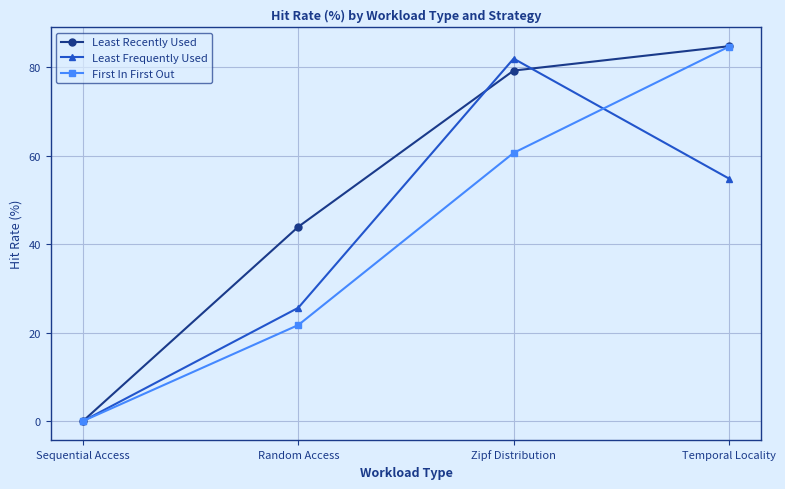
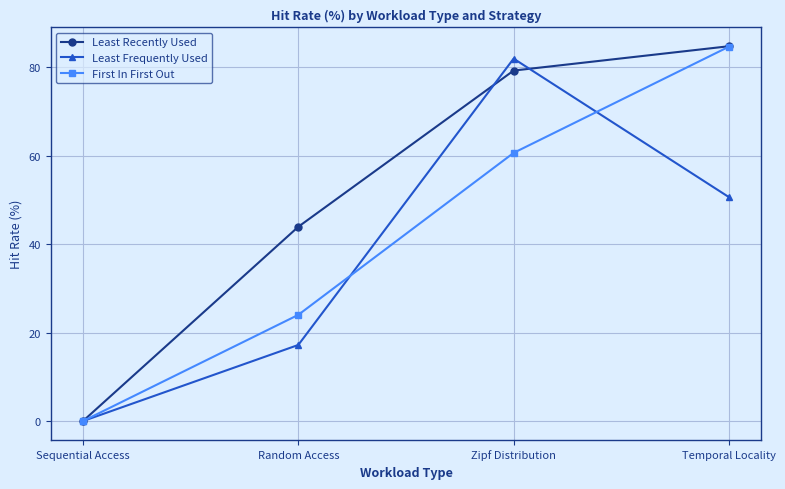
  {
    "Least Recently Used": {
      "Random Access": 44,
      "Zipf Distribution": 79
    },
    "Least Frequently Used": {
-     "Random Access": 26,
+     "Random Access": 17,
      "Zipf Distribution": 82,
-     "Temporal Locality": 55
+     "Temporal Locality": 51
    },
    "First In First Out": {
-     "Random Access": 22,
+     "Random Access": 24,
      "Zipf Distribution": 61
    }
  }
